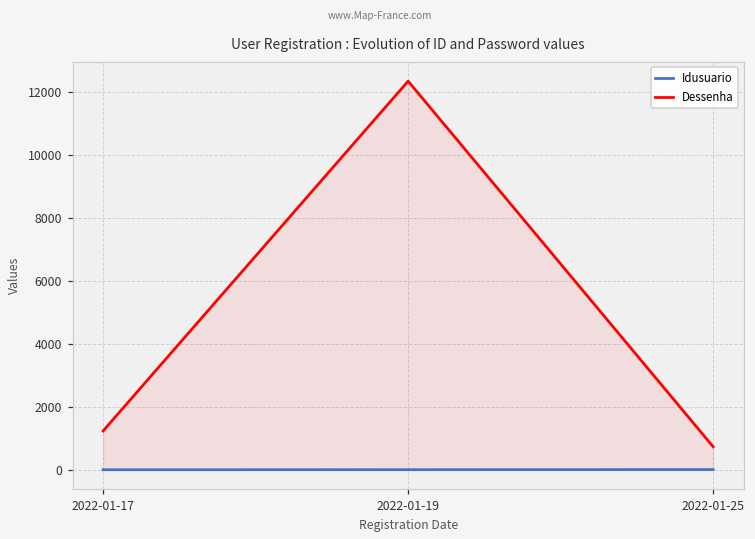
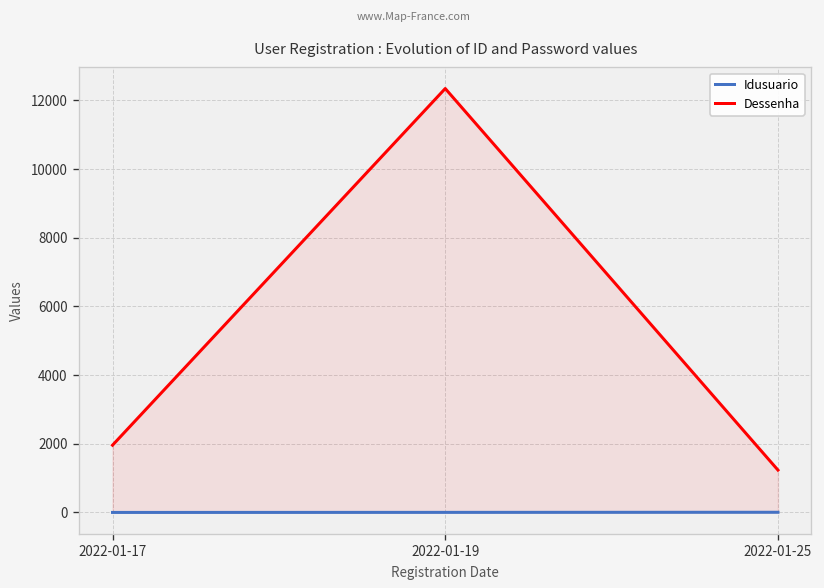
  {
    "Idusuario": {
      "2022-01-17": 0,
      "2022-01-19": 0,
      "2022-01-25": 0
    },
    "Dessenha": {
-     "2022-01-17": 1200,
+     "2022-01-17": 2000,
      "2022-01-19": 12300,
-     "2022-01-25": 700
+     "2022-01-25": 1200
    }
  }
